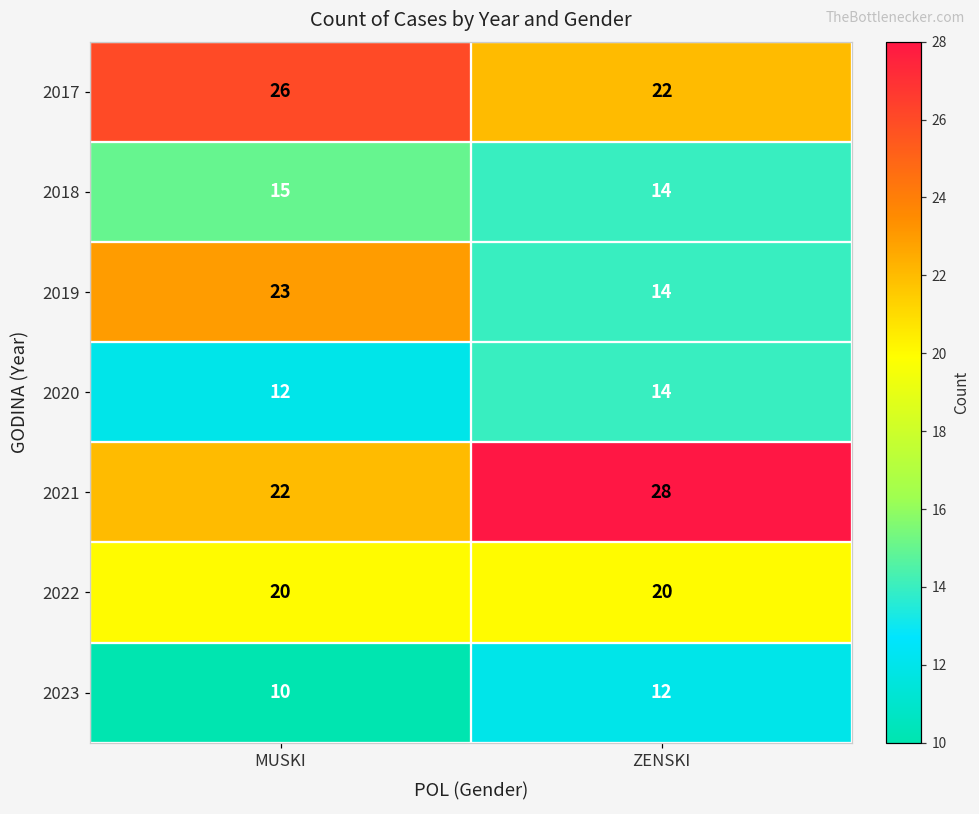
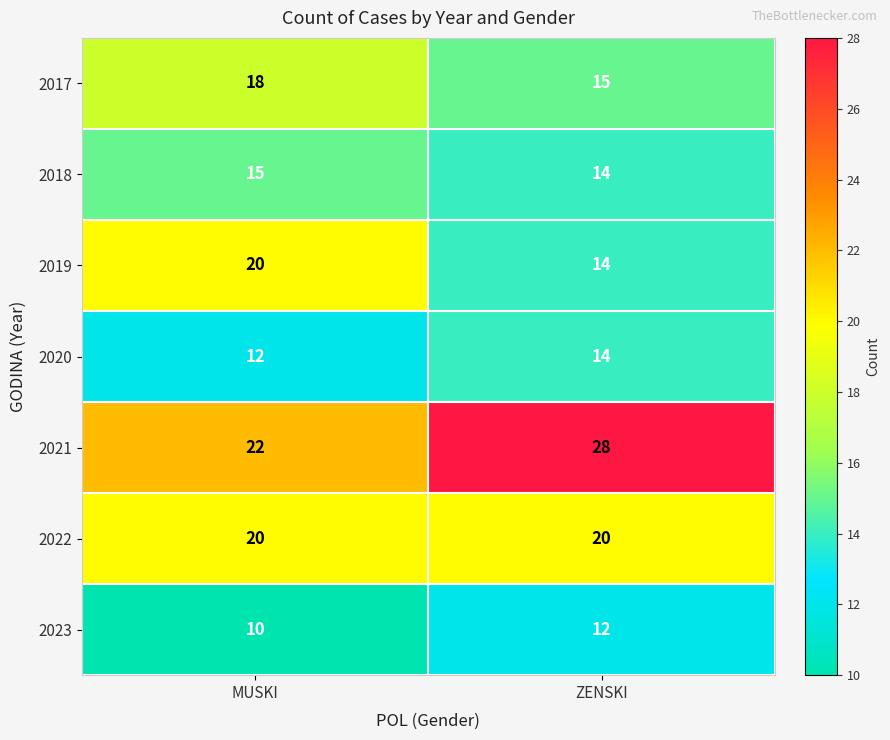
  {
    "2017": {
-     "MUSKI": 26,
-     "ZENSKI": 22
+     "MUSKI": 18,
+     "ZENSKI": 15
    },
    "2018": {
      "MUSKI": 15,
      "ZENSKI": 14
    },
    "2019": {
-     "MUSKI": 23,
+     "MUSKI": 20,
      "ZENSKI": 14
    },
    "2020": {
      "MUSKI": 12,
      "ZENSKI": 14
    },
    "2021": {
      "MUSKI": 22,
      "ZENSKI": 28
    },
    "2022": {
      "MUSKI": 20,
      "ZENSKI": 20
    },
    "2023": {
      "MUSKI": 10,
      "ZENSKI": 12
    }
  }
